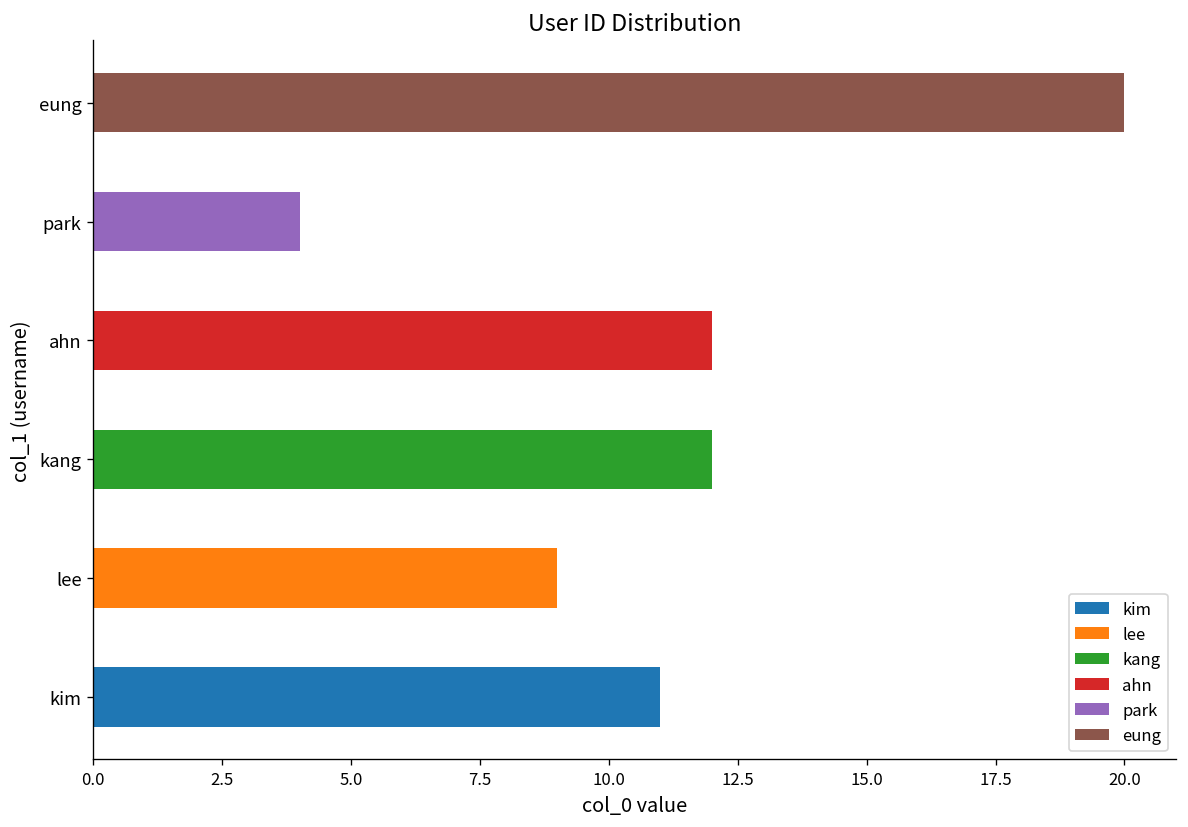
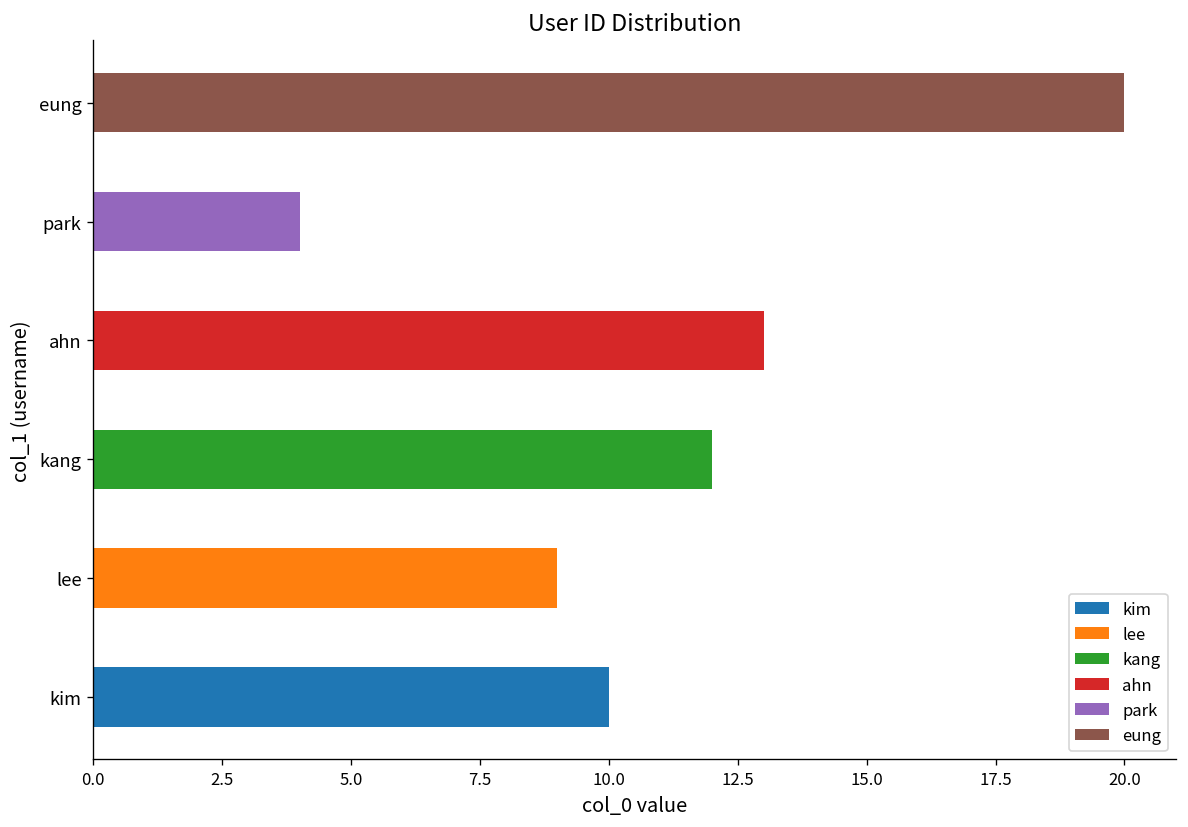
  {
    "eung": 20,
    "park": 4,
-   "ahn": 12,
+   "ahn": 13,
    "kang": 12,
    "lee": 9,
-   "kim": 11
+   "kim": 10
  }
